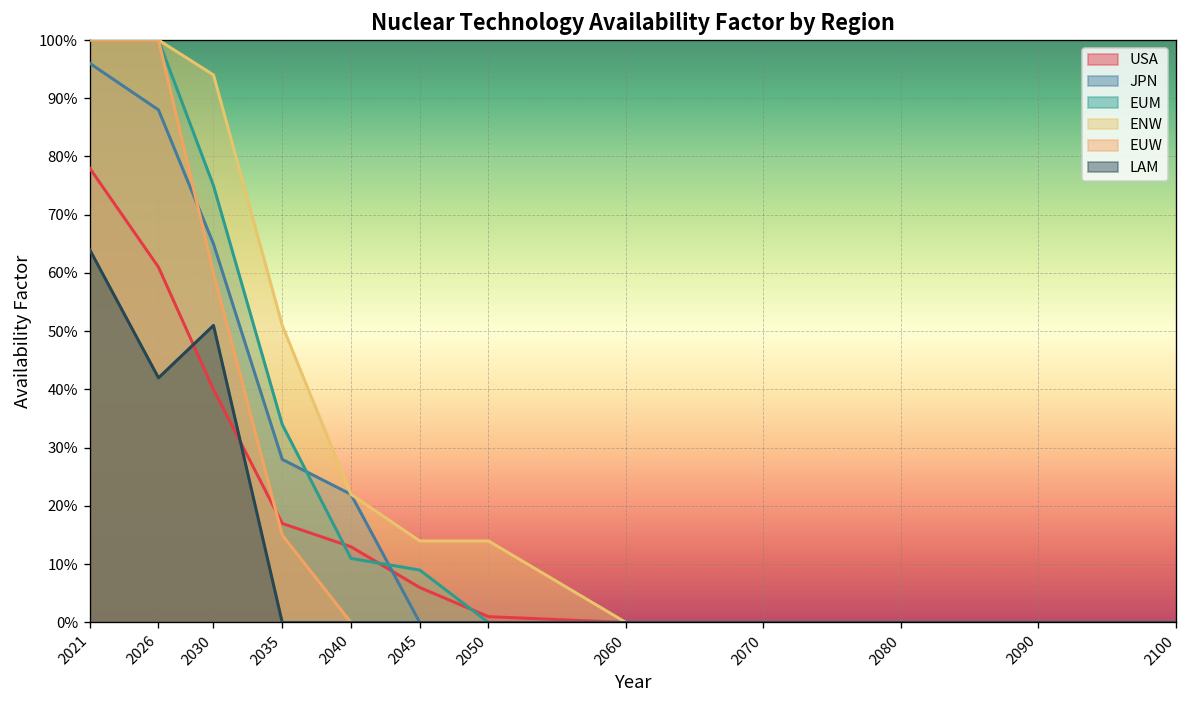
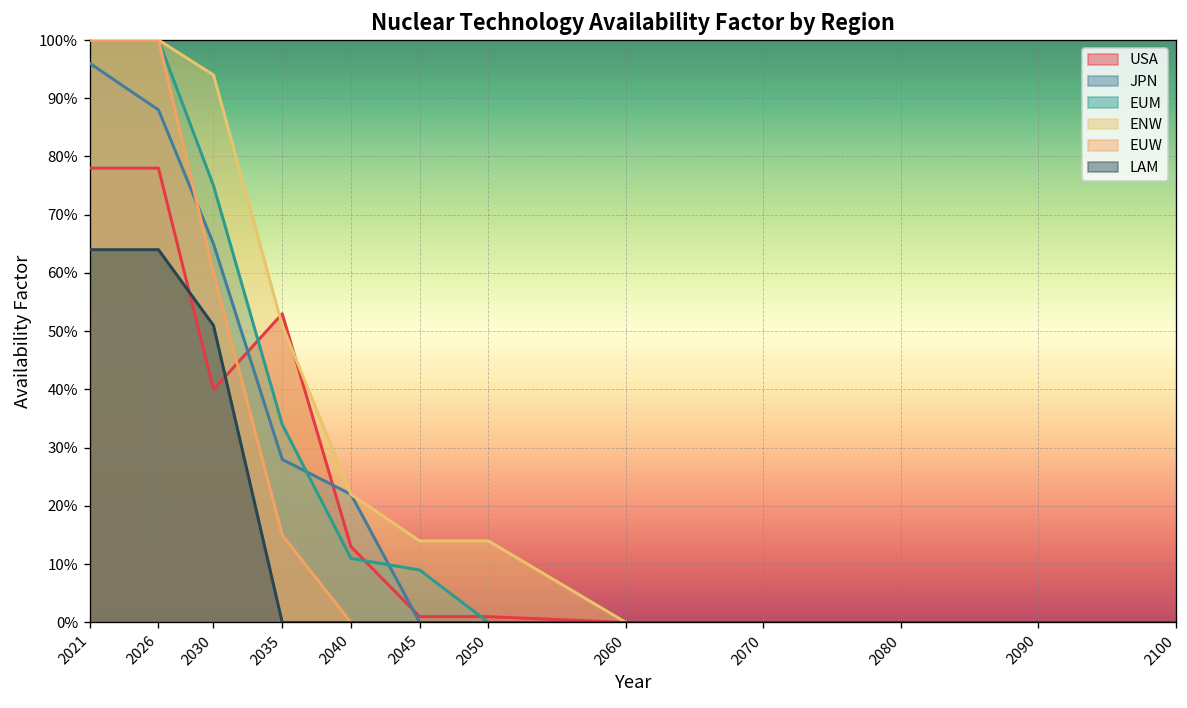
  {
    "USA": {
      "2021": "78%",
-     "2026": "61%",
+     "2026": "78%",
      "2030": "40%",
-     "2035": "17%",
+     "2035": "53%",
      "2040": "13%",
-     "2045": "6%",
+     "2045": "1%",
      "2050": "1%"
    },
    "LAM": {
      "2021": "64%",
-     "2026": "42%",
+     "2026": "64%",
      "2030": "51%",
      "2035": "0%"
    }
  }
